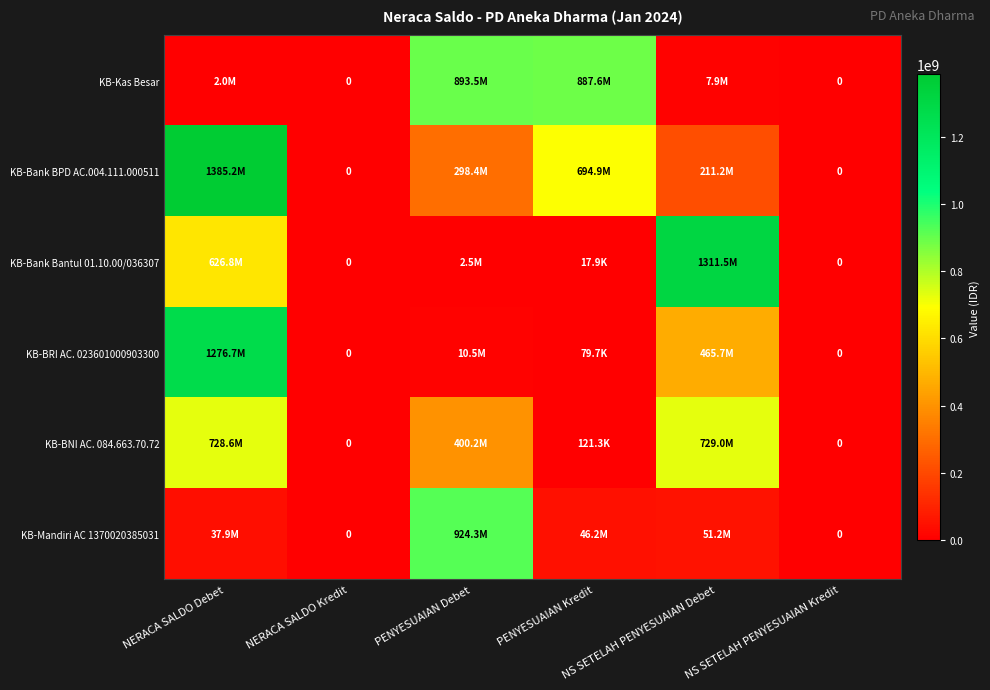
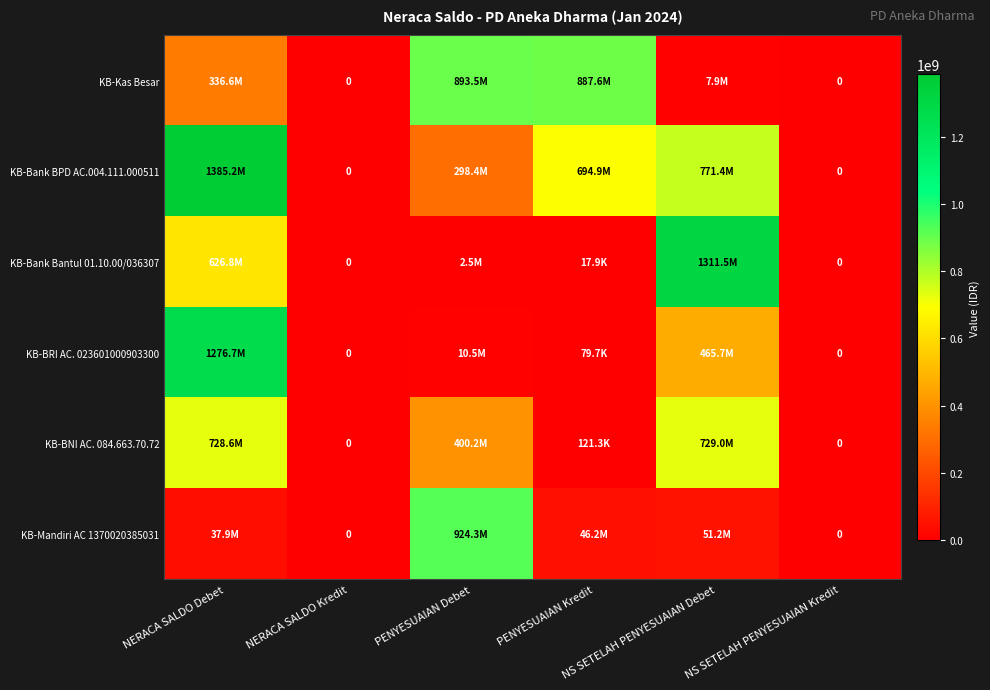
  {
    "KB-Kas Besar": {
-     "NERACA SALDO Debet": "2.0M",
+     "NERACA SALDO Debet": "336.6M",
      "NERACA SALDO Kredit": "0",
      "PENYESUAIAN Debet": "893.5M",
      "PENYESUAIAN Kredit": "887.6M",
      "NS SETELAH PENYESUAIAN Debet": "7.9M",
      "NS SETELAH PENYESUAIAN Kredit": "0"
    },
    "KB-Bank BPD AC.004.111.000511": {
      "NERACA SALDO Debet": "1385.2M",
      "NERACA SALDO Kredit": "0",
      "PENYESUAIAN Debet": "298.4M",
      "PENYESUAIAN Kredit": "694.9M",
-     "NS SETELAH PENYESUAIAN Debet": "211.2M",
+     "NS SETELAH PENYESUAIAN Debet": "771.4M",
      "NS SETELAH PENYESUAIAN Kredit": "0"
    },
    "KB-Bank Bantul 01.10.00/036307": {
      "NERACA SALDO Debet": "626.8M",
      "NERACA SALDO Kredit": "0",
      "PENYESUAIAN Debet": "2.5M",
      "PENYESUAIAN Kredit": "17.9K",
      "NS SETELAH PENYESUAIAN Debet": "1311.5M",
      "NS SETELAH PENYESUAIAN Kredit": "0"
    },
    "KB-BRI AC. 023601000903300": {
      "NERACA SALDO Debet": "1276.7M",
      "NERACA SALDO Kredit": "0",
      "PENYESUAIAN Debet": "10.5M",
      "PENYESUAIAN Kredit": "79.7K",
      "NS SETELAH PENYESUAIAN Debet": "465.7M",
      "NS SETELAH PENYESUAIAN Kredit": "0"
    },
    "KB-BNI AC. 084.663.70.72": {
      "NERACA SALDO Debet": "728.6M",
      "NERACA SALDO Kredit": "0",
      "PENYESUAIAN Debet": "400.2M",
      "PENYESUAIAN Kredit": "121.3K",
      "NS SETELAH PENYESUAIAN Debet": "729.0M",
      "NS SETELAH PENYESUAIAN Kredit": "0"
    },
    "KB-Mandiri AC 1370020385031": {
      "NERACA SALDO Debet": "37.9M",
      "NERACA SALDO Kredit": "0",
      "PENYESUAIAN Debet": "924.3M",
      "PENYESUAIAN Kredit": "46.2M",
      "NS SETELAH PENYESUAIAN Debet": "51.2M",
      "NS SETELAH PENYESUAIAN Kredit": "0"
    }
  }
